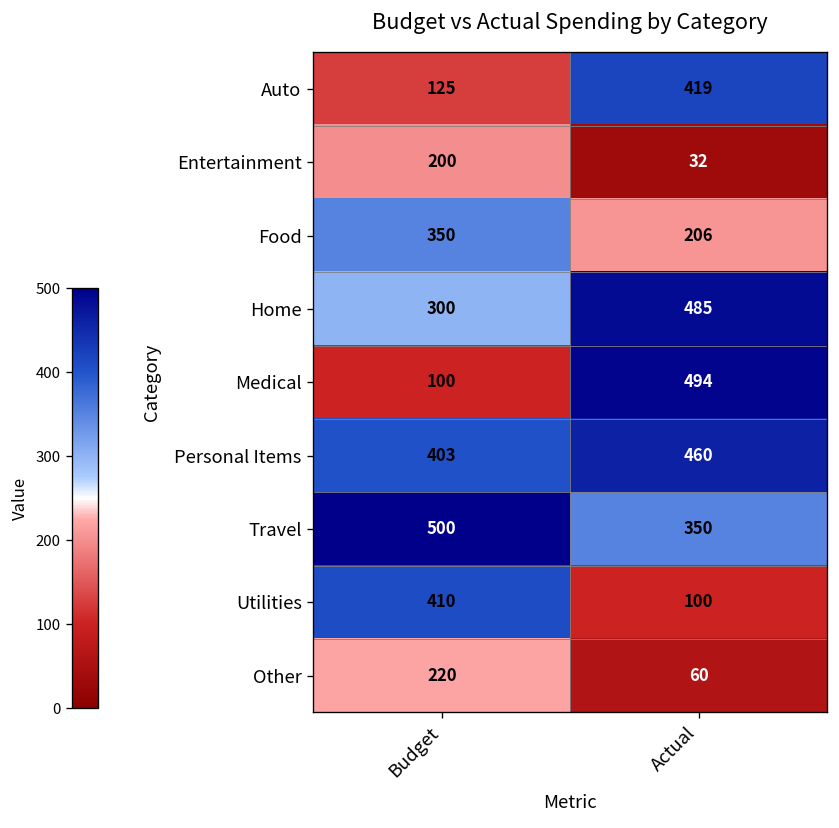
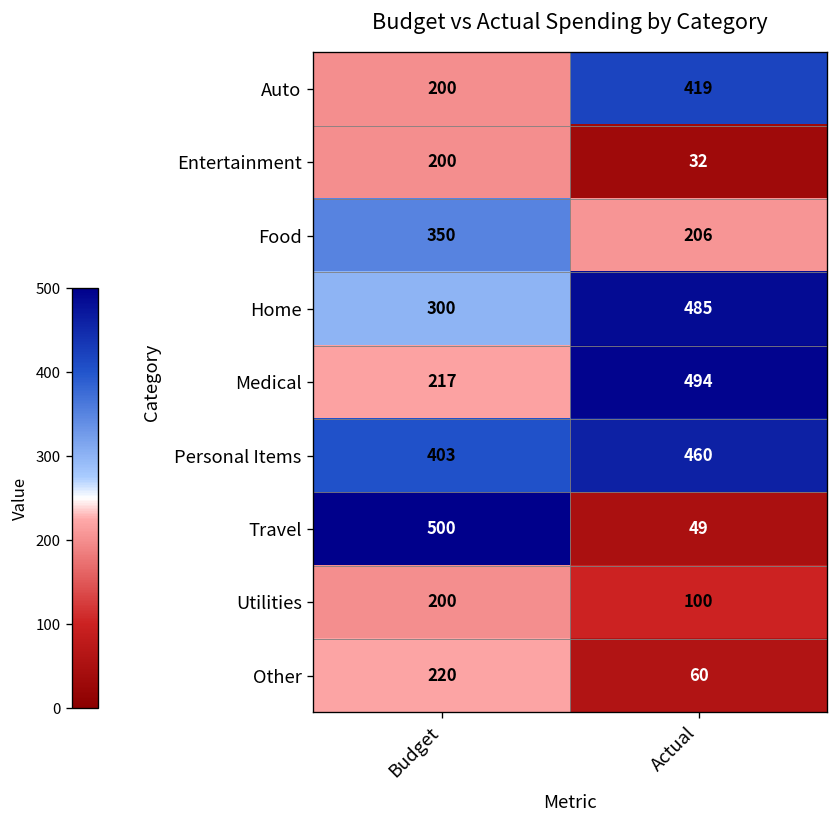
  {
    "Auto": {
-     "Budget": 125,
+     "Budget": 200,
      "Actual": 419
    },
    "Entertainment": {
      "Budget": 200,
      "Actual": 32
    },
    "Food": {
      "Budget": 350,
      "Actual": 206
    },
    "Home": {
      "Budget": 300,
      "Actual": 485
    },
    "Medical": {
-     "Budget": 100,
+     "Budget": 217,
      "Actual": 494
    },
    "Personal Items": {
      "Budget": 403,
      "Actual": 460
    },
    "Travel": {
      "Budget": 500,
-     "Actual": 350
+     "Actual": 49
    },
    "Utilities": {
-     "Budget": 410,
+     "Budget": 200,
      "Actual": 100
    },
    "Other": {
      "Budget": 220,
      "Actual": 60
    }
  }
